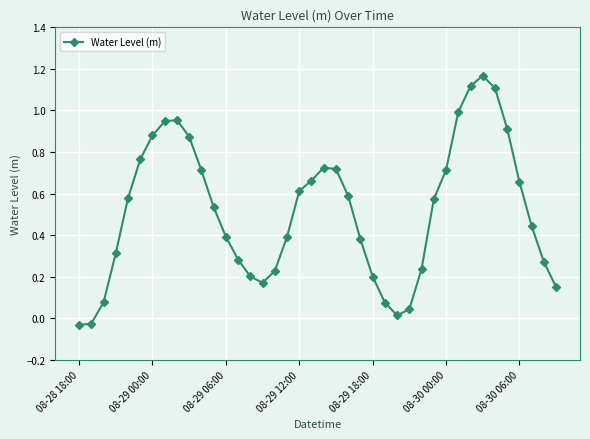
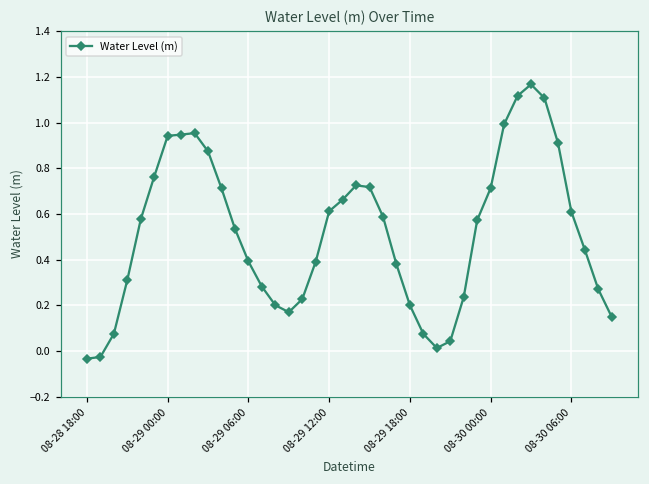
  {
    "08-28 18:00": -0.03,
-   "08-29 00:00": 0.88,
+   "08-29 00:00": 0.94,
    "08-29 06:00": 0.39,
    "08-29 12:00": 0.61,
    "08-29 18:00": 0.20,
    "08-30 00:00": 0.71,
-   "08-30 06:00": 0.66
+   "08-30 06:00": 0.61
  }
